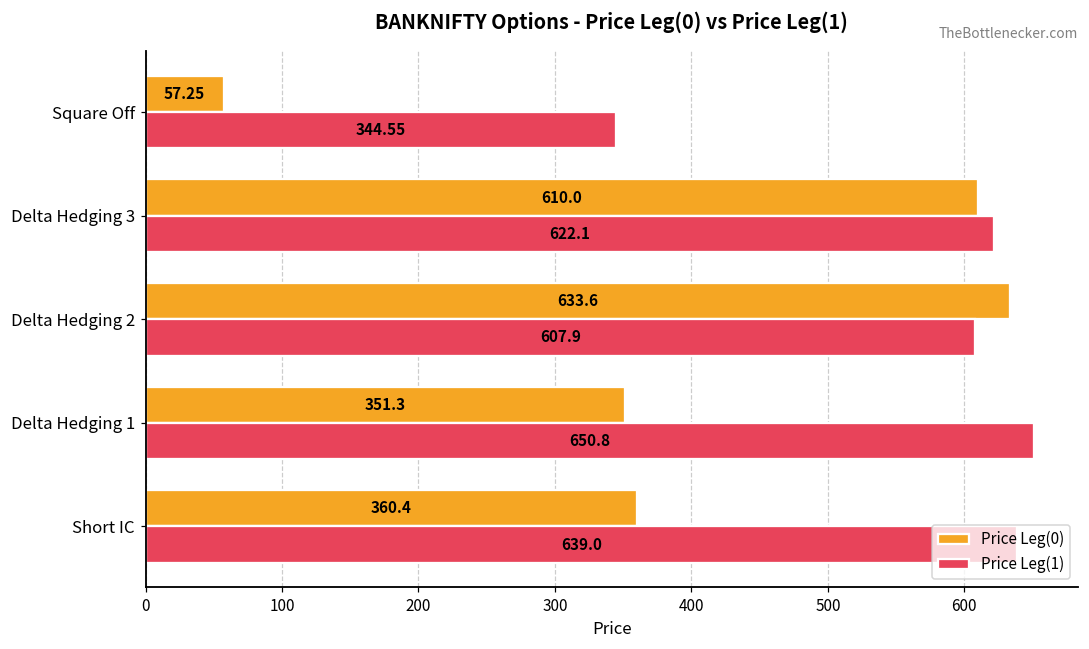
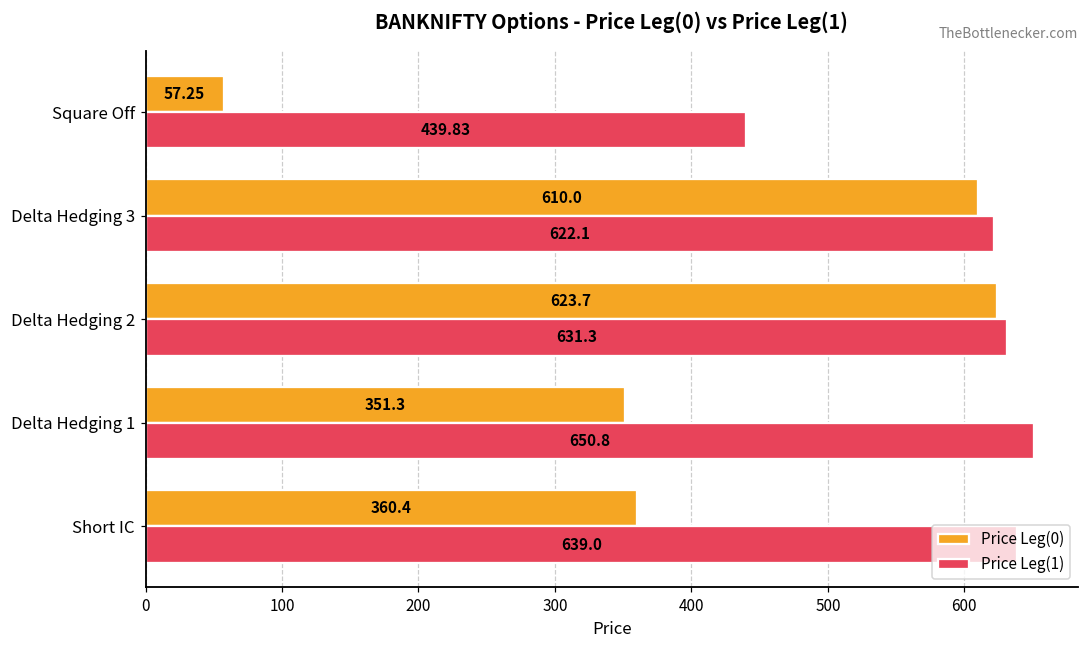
  {
    "Price Leg(0)": {
      "Square Off": 57.25,
      "Delta Hedging 3": 610.0,
-     "Delta Hedging 2": 633.6,
+     "Delta Hedging 2": 623.7,
      "Delta Hedging 1": 351.3,
      "Short IC": 360.4
    },
    "Price Leg(1)": {
-     "Square Off": 344.55,
+     "Square Off": 439.83,
      "Delta Hedging 3": 622.1,
-     "Delta Hedging 2": 607.9,
+     "Delta Hedging 2": 631.3,
      "Delta Hedging 1": 650.8
    }
  }
